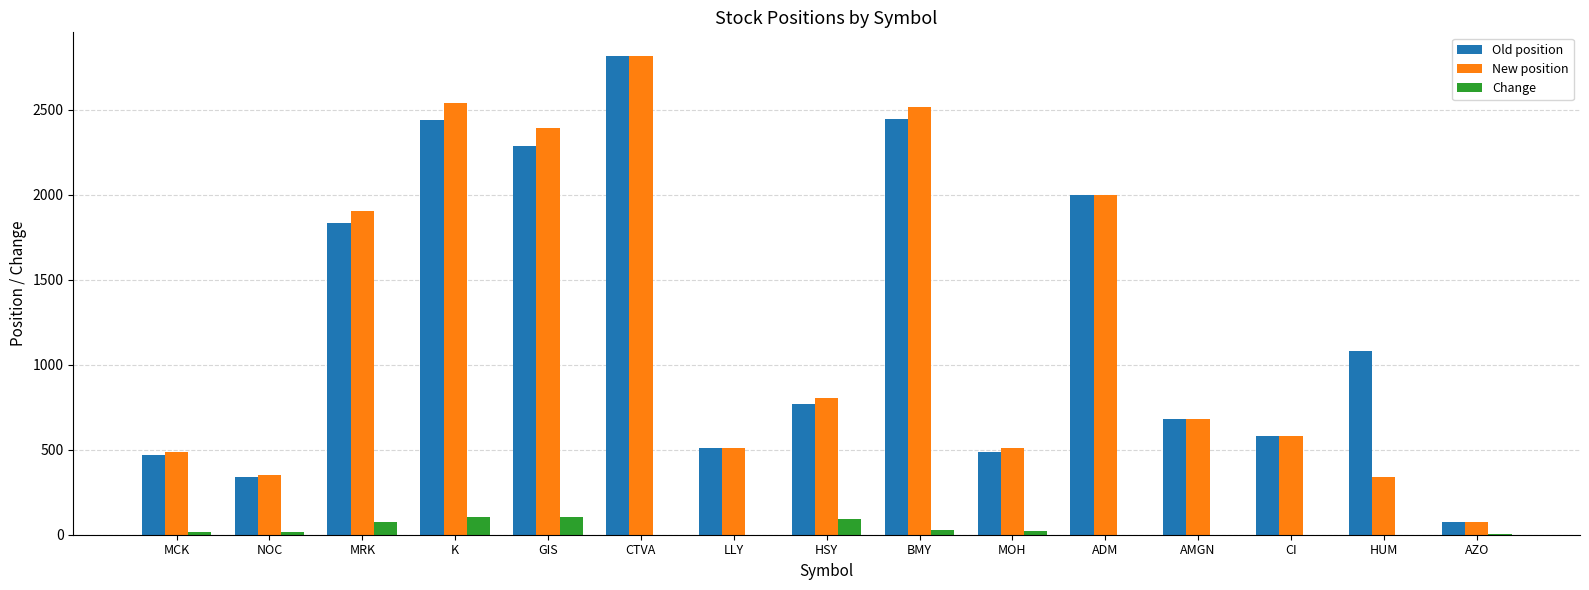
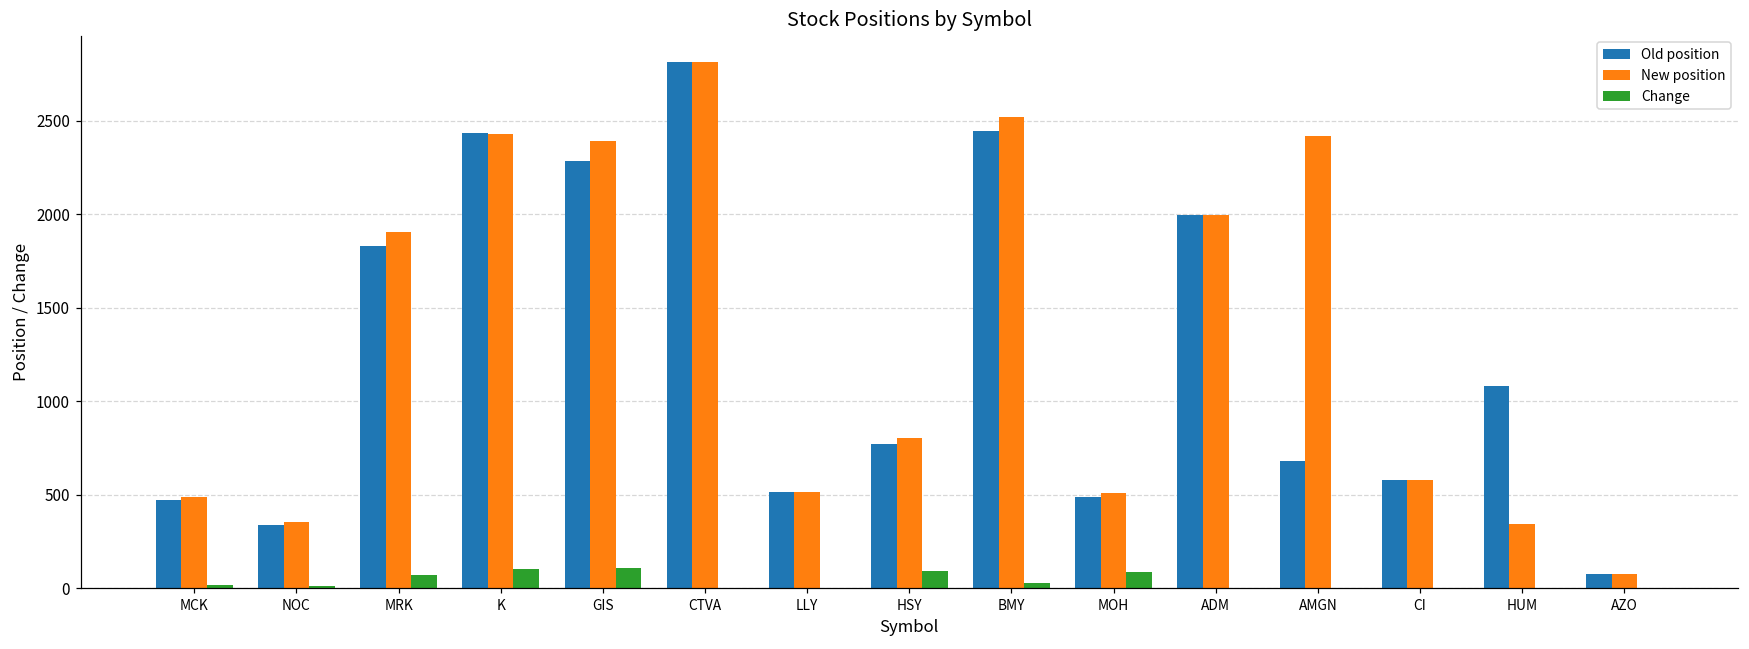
  {
    "Old position": {
      "MCK": 470,
      "NOC": 340,
      "MRK": 1830,
      "K": 2440,
      "GIS": 2290,
      "CTVA": 2820,
      "LLY": 510,
      "HSY": 770,
      "BMY": 2440,
      "MOH": 490,
      "ADM": 2000,
      "AMGN": 680,
      "CI": 580,
      "HUM": 1080,
      "AZO": 70
    },
    "New position": {
      "MCK": 490,
      "NOC": 350,
      "MRK": 1910,
-     "K": 2540,
+     "K": 2430,
      "GIS": 2390,
      "CTVA": 2820,
      "LLY": 510,
      "HSY": 810,
      "BMY": 2520,
      "MOH": 510,
      "ADM": 2000,
-     "AMGN": 680,
+     "AMGN": 2420,
      "CI": 580,
      "HUM": 340,
      "AZO": 80
    },
    "Change": {
      "MCK": 20,
      "MRK": 70,
      "K": 100,
      "GIS": 110,
      "CTVA": 0,
      "LLY": 0,
      "HSY": 90,
      "BMY": 30,
-     "MOH": 20,
+     "MOH": 90,
      "ADM": 0,
      "AMGN": 0,
      "CI": 0,
      "HUM": 0
    }
  }
